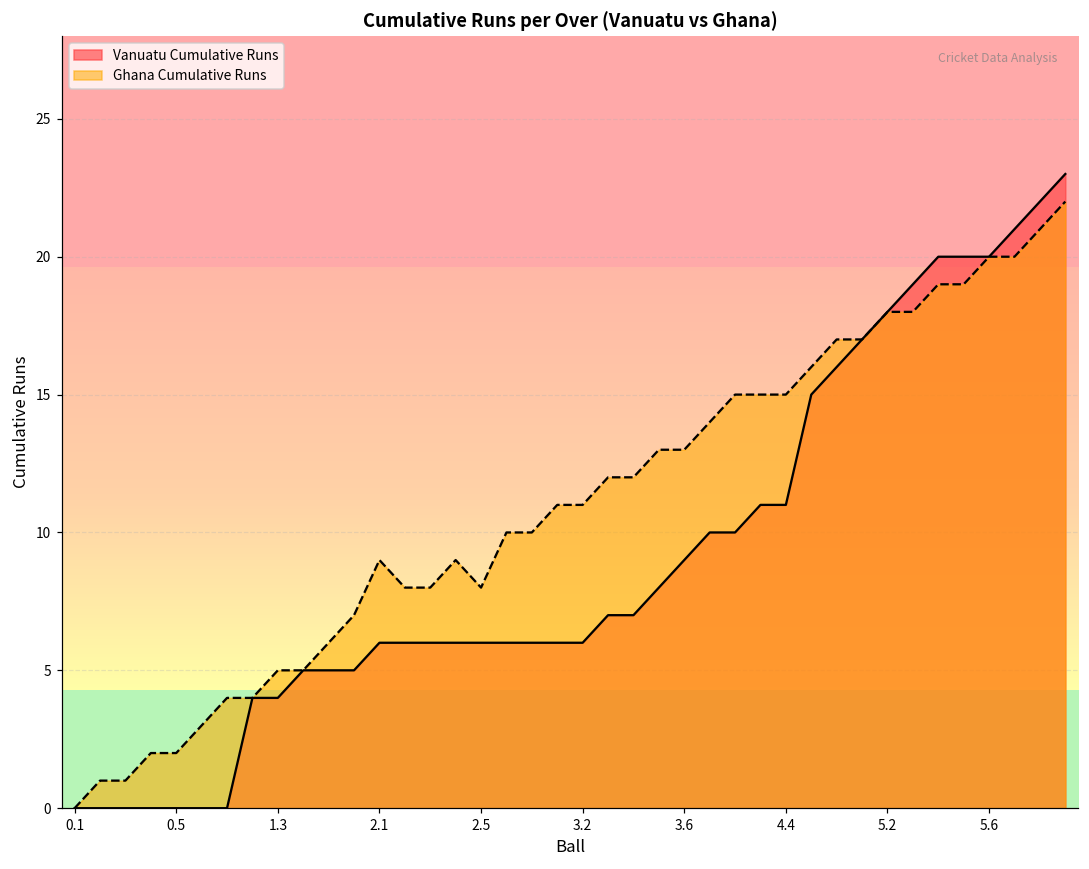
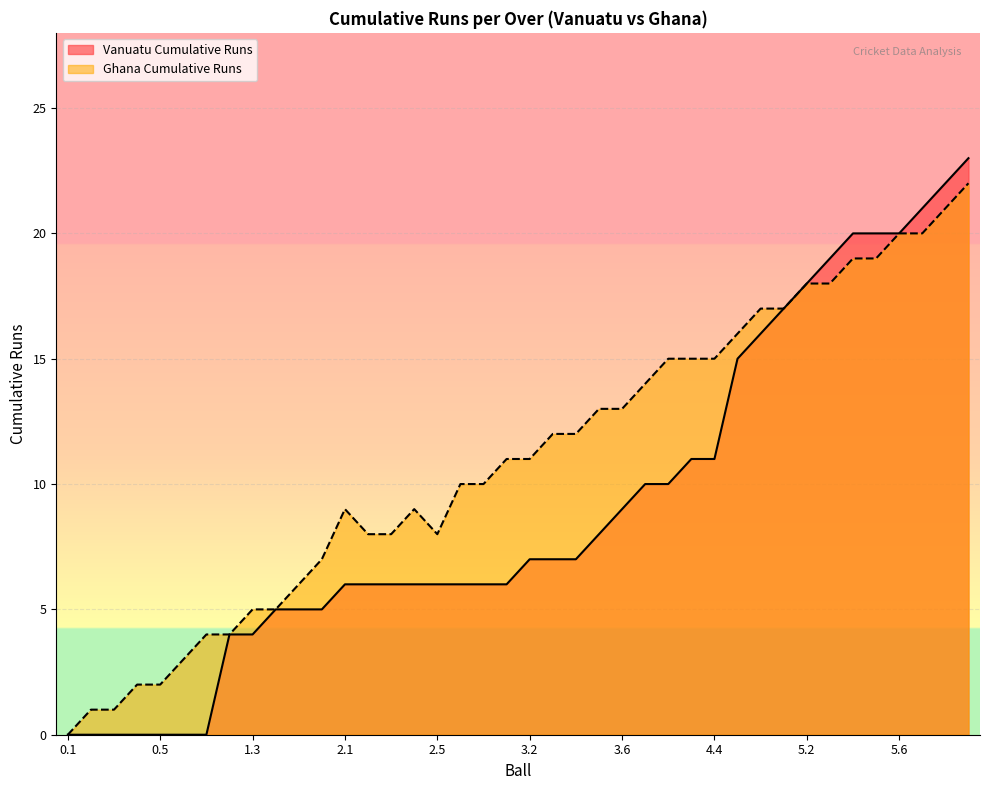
  {
    "Vanuatu Cumulative Runs": {
      "0.5": 0,
      "1.3": 4,
      "2.1": 6,
      "2.5": 6,
-     "3.2": 6,
+     "3.2": 7,
      "3.6": 9,
      "4.4": 11
    },
    "Ghana Cumulative Runs": {
      "0.5": 2,
      "1.3": 5,
      "2.1": 9,
      "2.5": 8,
      "3.2": 11,
      "3.6": 13,
      "4.4": 15
    }
  }
